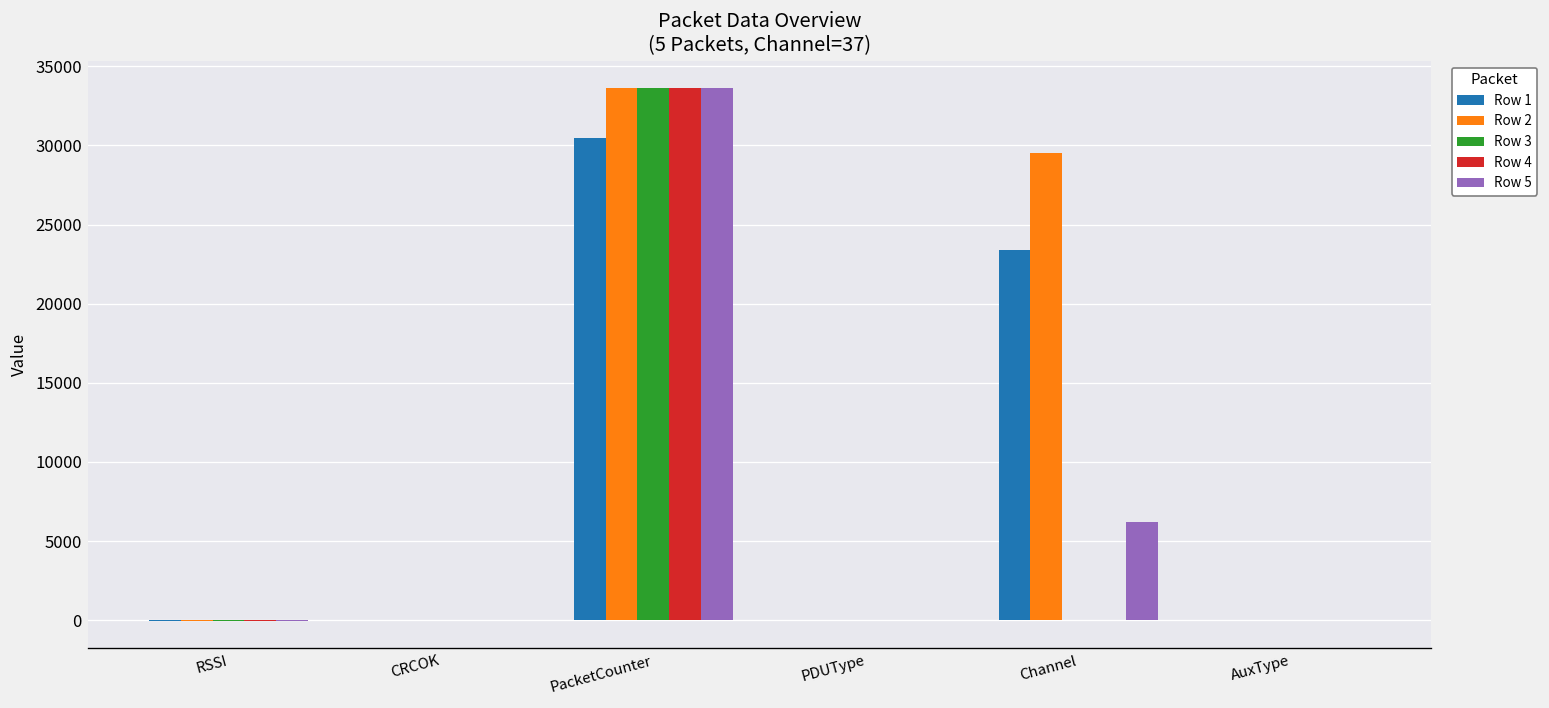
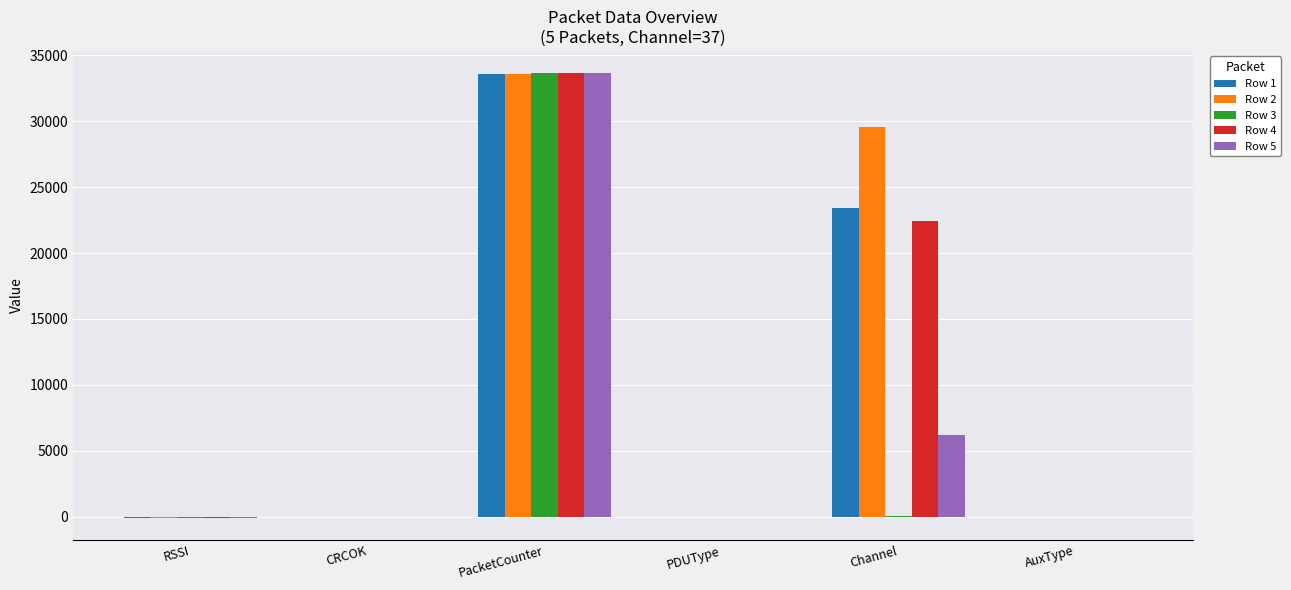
  {
    "Row 1": {
      "CRCOK": 0,
-     "PacketCounter": 30500,
+     "PacketCounter": 33600,
      "PDUType": 0,
      "Channel": 23400,
      "AuxType": 0
    },
    "Row 2": {
      "PacketCounter": 33600,
      "Channel": 29500,
      "AuxType": 0
    },
    "Row 3": {
      "PacketCounter": 33600,
      "AuxType": 0
    },
    "Row 4": {
      "PacketCounter": 33600,
-     "Channel": 0,
+     "Channel": 22400,
      "AuxType": 0
    },
    "Row 5": {
      "PacketCounter": 33600,
      "Channel": 6200,
      "AuxType": 0
    }
  }
